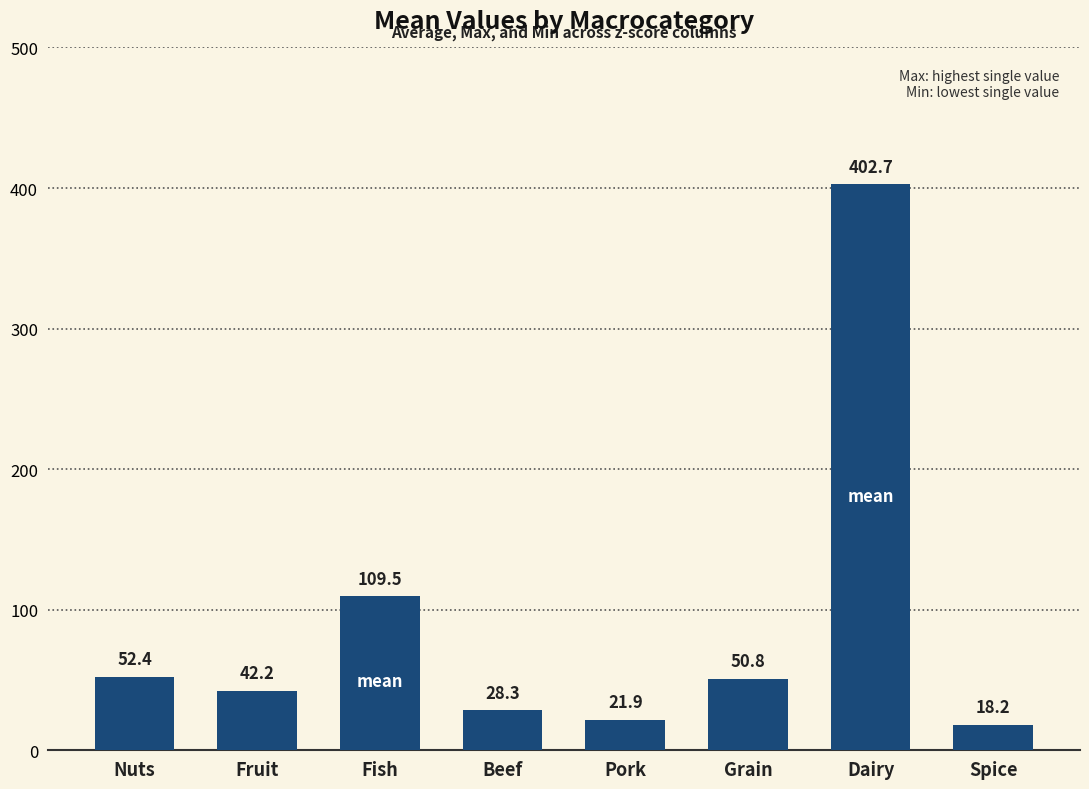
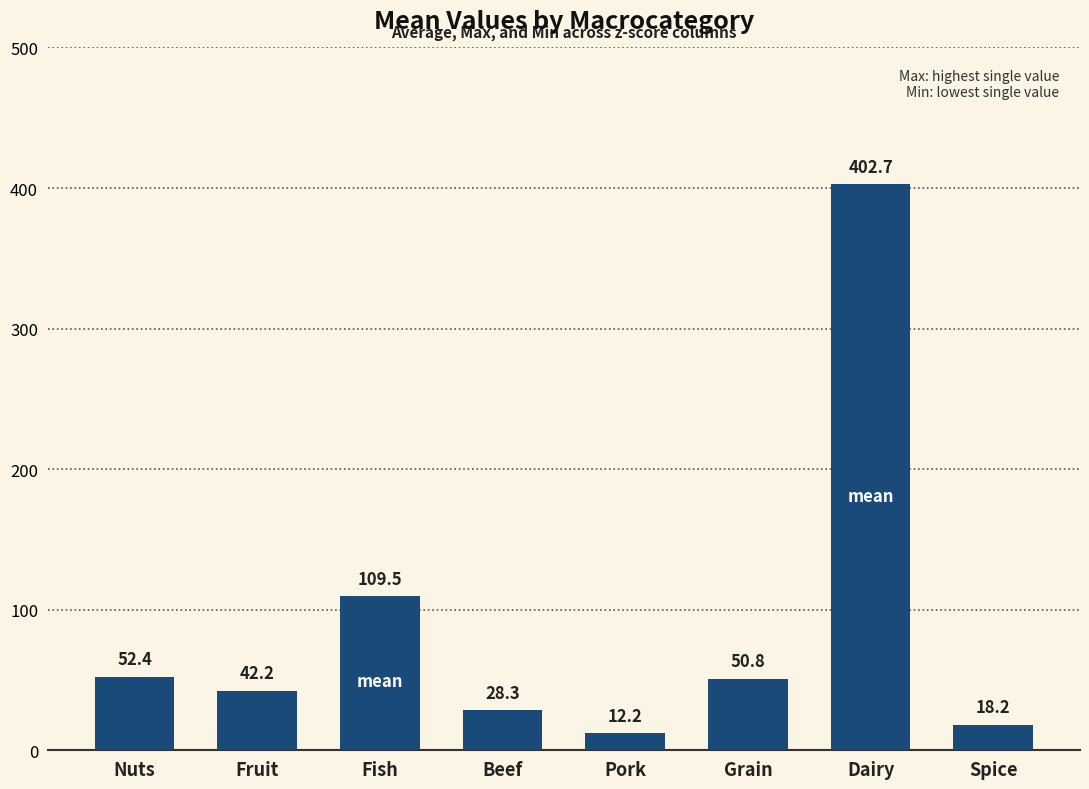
  {
    "Nuts": 52.4,
    "Fruit": 42.2,
    "Fish": 109.5,
    "Beef": 28.3,
-   "Pork": 21.9,
+   "Pork": 12.2,
    "Grain": 50.8,
    "Dairy": 402.7,
    "Spice": 18.2
  }
